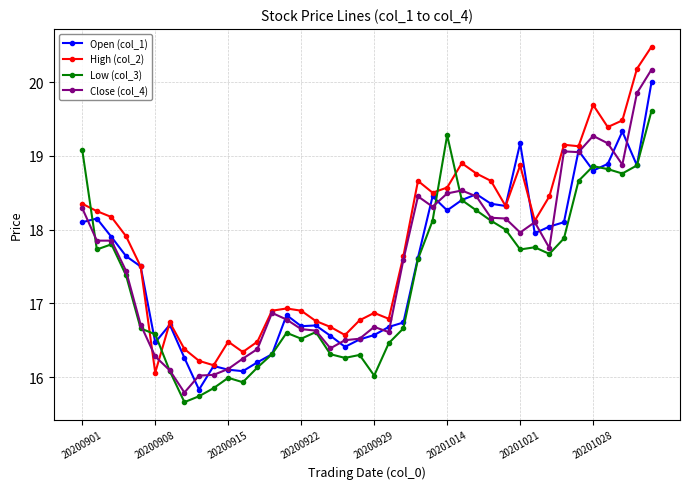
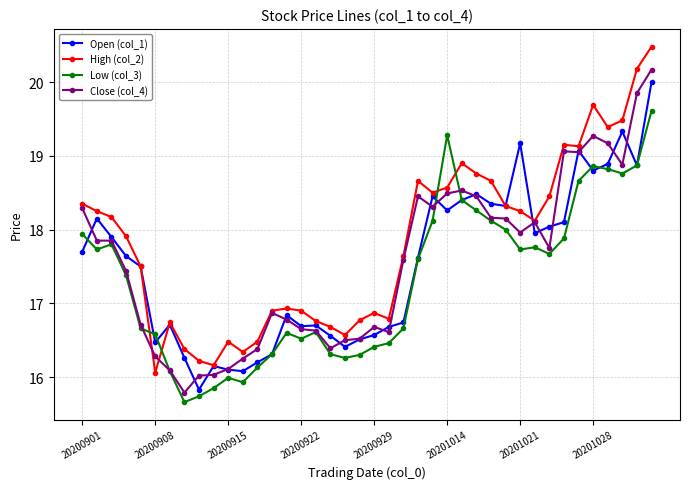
  {
    "Open (col_1)": {
-     "20200901": 18.1,
+     "20200901": 17.7,
      "20200908": 16.5,
      "20200922": 16.7,
      "20200929": 16.6,
      "20201014": 18.3,
      "20201021": 19.2,
      "20201028": 18.8
    },
    "High (col_2)": {
      "20200901": 18.4,
      "20200908": 16.1,
      "20200915": 16.5,
      "20200922": 16.9,
      "20200929": 16.9,
      "20201014": 18.6,
-     "20201021": 18.9,
+     "20201021": 18.3,
      "20201028": 19.7
    },
    "Low (col_3)": {
-     "20200901": 19.1,
+     "20200901": 17.9,
      "20200908": 16.6,
      "20200915": 16.0,
      "20200922": 16.5,
-     "20200929": 16.0,
+     "20200929": 16.4,
      "20201014": 19.3,
      "20201021": 17.7,
      "20201028": 18.9
    },
    "Close (col_4)": {
      "20200901": 18.3,
      "20200908": 16.3,
      "20200922": 16.7,
      "20200929": 16.7,
      "20201014": 18.5,
      "20201021": 18.0,
      "20201028": 19.3
    }
  }
